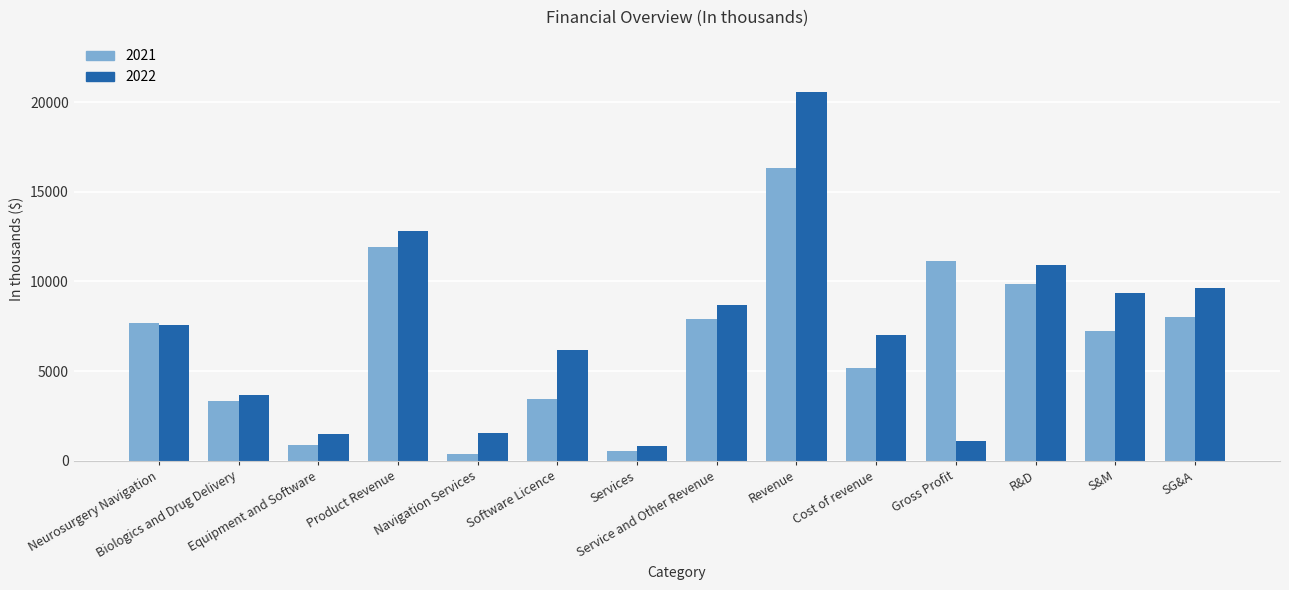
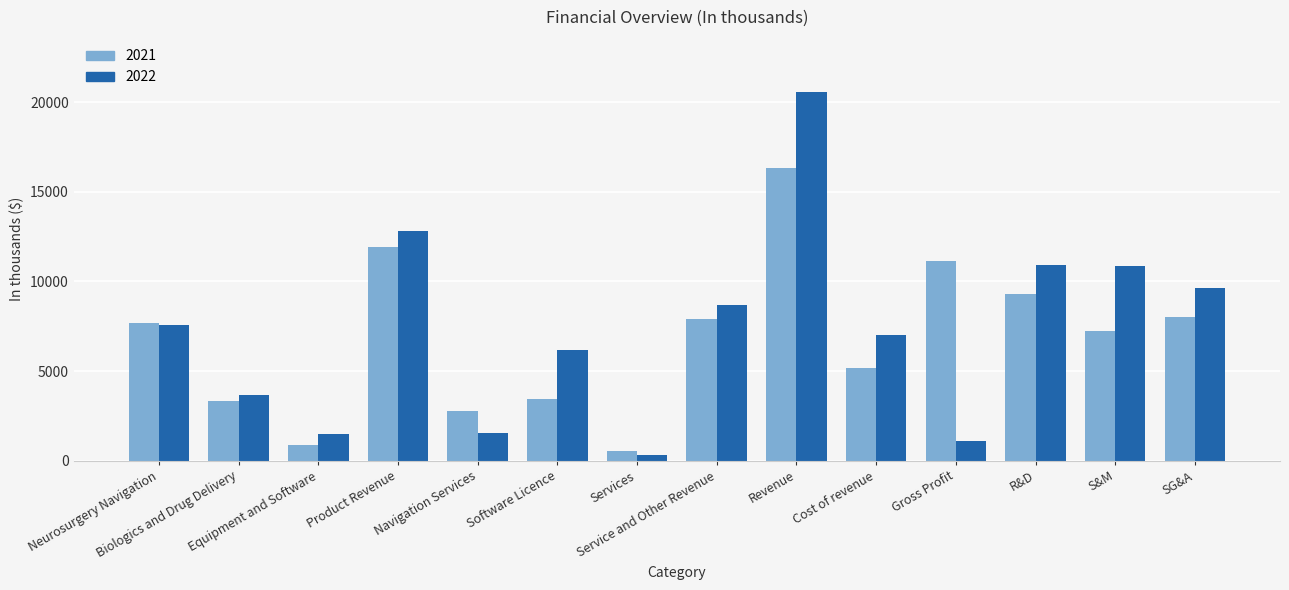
  {
    "2021": {
      "Neurosurgery Navigation": 7700,
      "Biologics and Drug Delivery": 3400,
      "Equipment and Software": 900,
      "Product Revenue": 11900,
-     "Navigation Services": 400,
+     "Navigation Services": 2800,
      "Software Licence": 3400,
      "Services": 600,
      "Service and Other Revenue": 7900,
      "Revenue": 16300,
      "Cost of revenue": 5200,
      "Gross Profit": 11100,
-     "R&D": 9900,
+     "R&D": 9300,
      "S&M": 7200,
      "SG&A": 8000
    },
    "2022": {
      "Neurosurgery Navigation": 7600,
      "Biologics and Drug Delivery": 3700,
      "Equipment and Software": 1500,
      "Product Revenue": 12800,
      "Navigation Services": 1500,
      "Software Licence": 6200,
-     "Services": 800,
+     "Services": 300,
      "Service and Other Revenue": 8700,
      "Revenue": 20600,
      "Cost of revenue": 7000,
      "Gross Profit": 1100,
      "R&D": 10900,
-     "S&M": 9400,
+     "S&M": 10900,
      "SG&A": 9600
    }
  }
